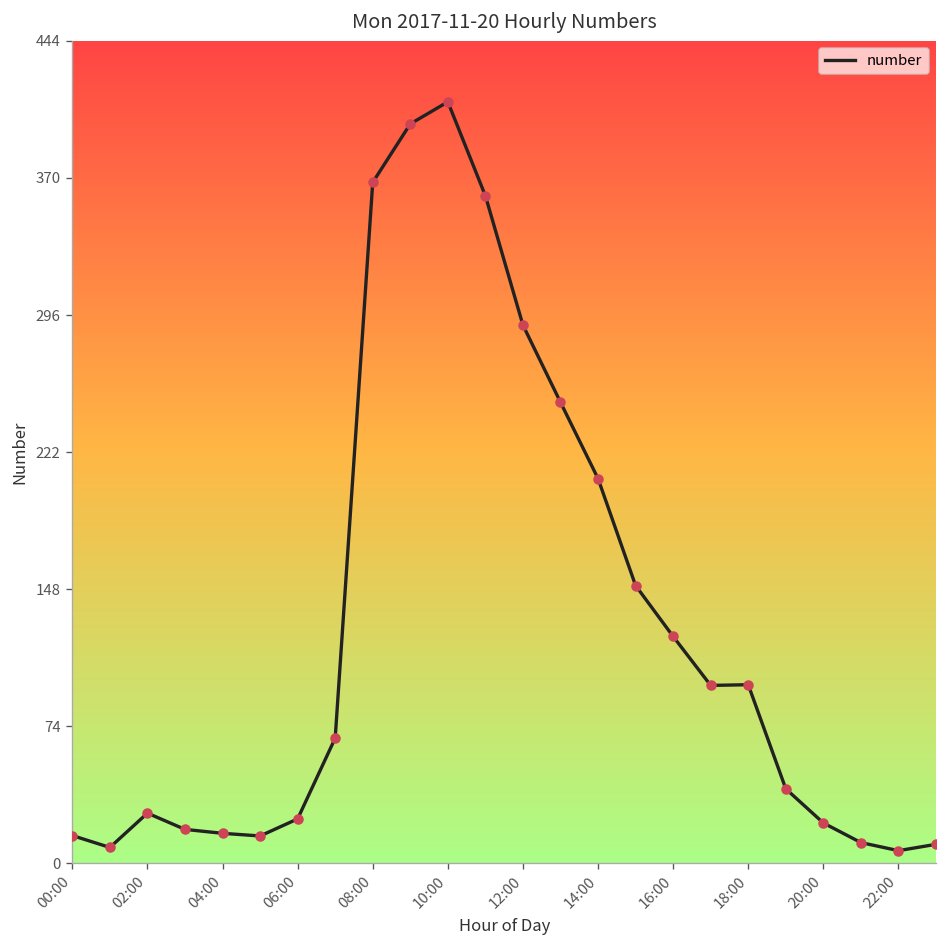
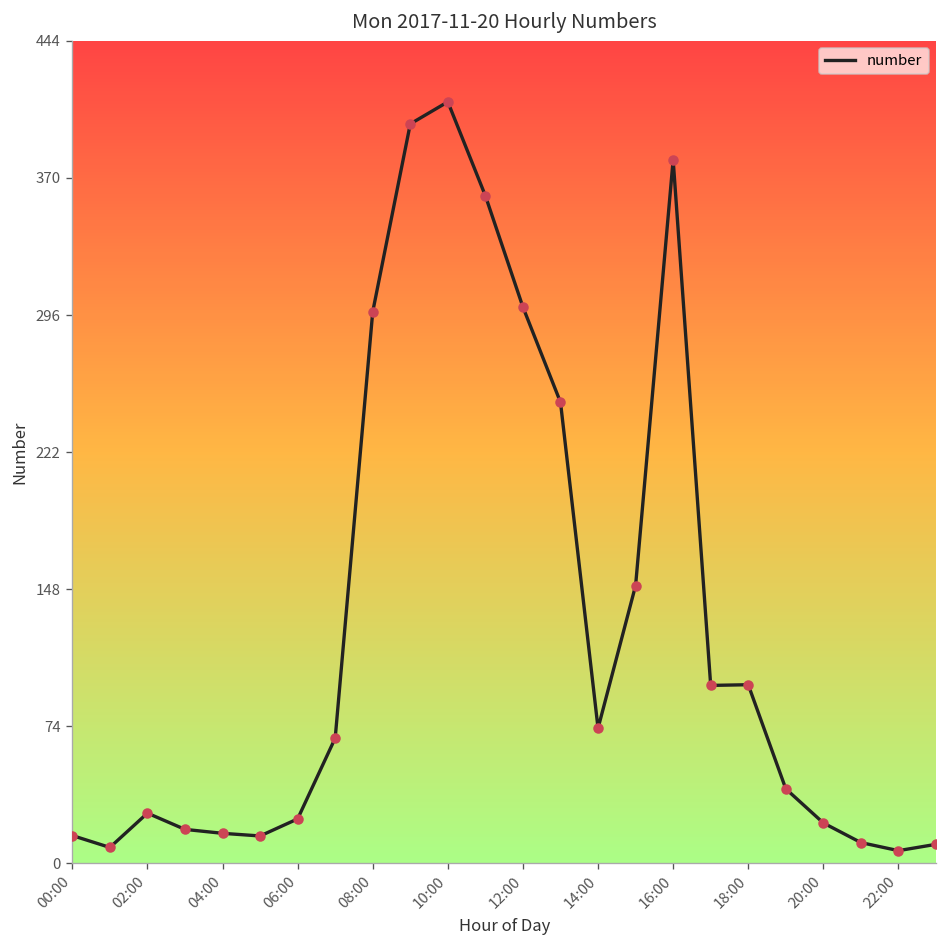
  {
    "00:00": 15,
    "02:00": 27,
    "04:00": 16,
    "06:00": 24,
-   "08:00": 367,
+   "08:00": 298,
    "10:00": 411,
-   "12:00": 290,
-   "14:00": 208,
-   "16:00": 122,
+   "12:00": 300,
+   "14:00": 73,
+   "16:00": 379,
    "18:00": 96,
    "20:00": 22,
    "22:00": 7
  }
